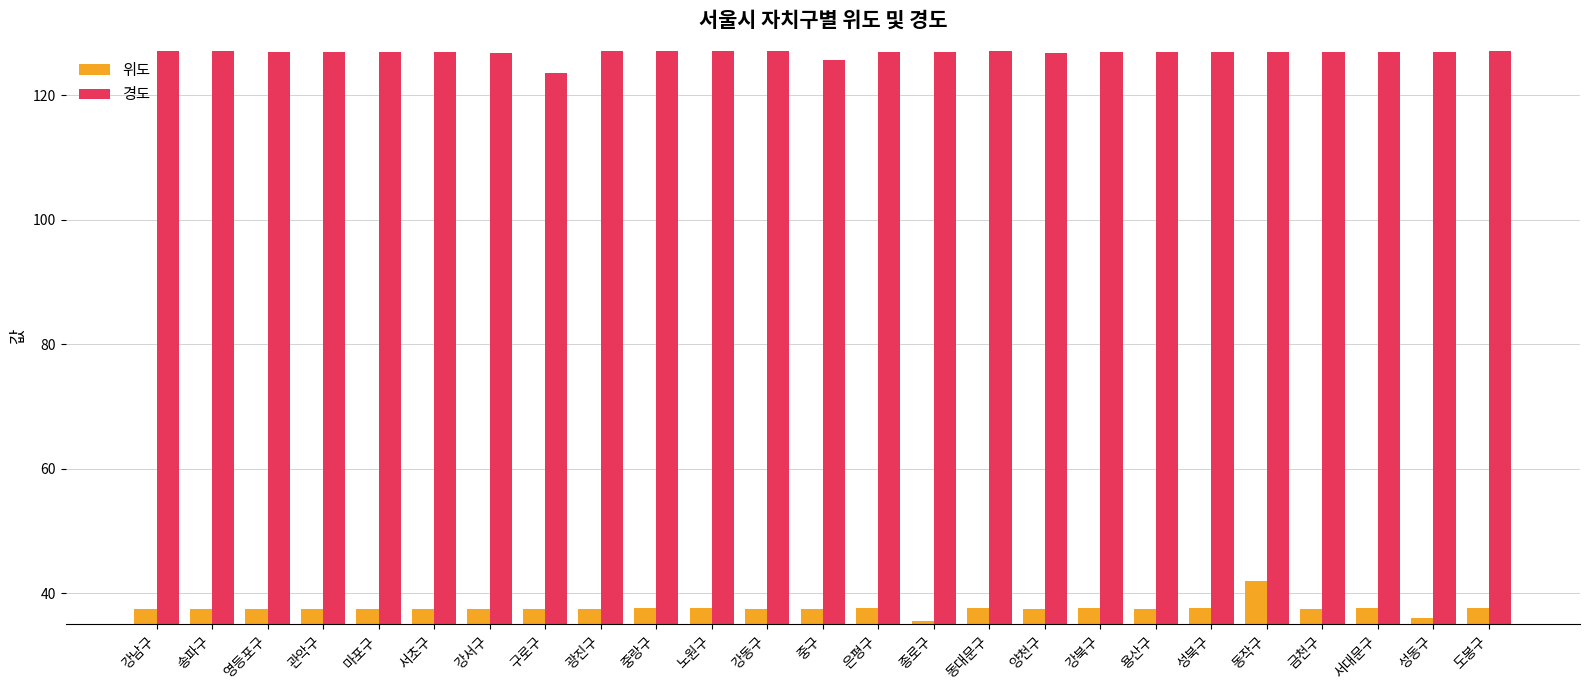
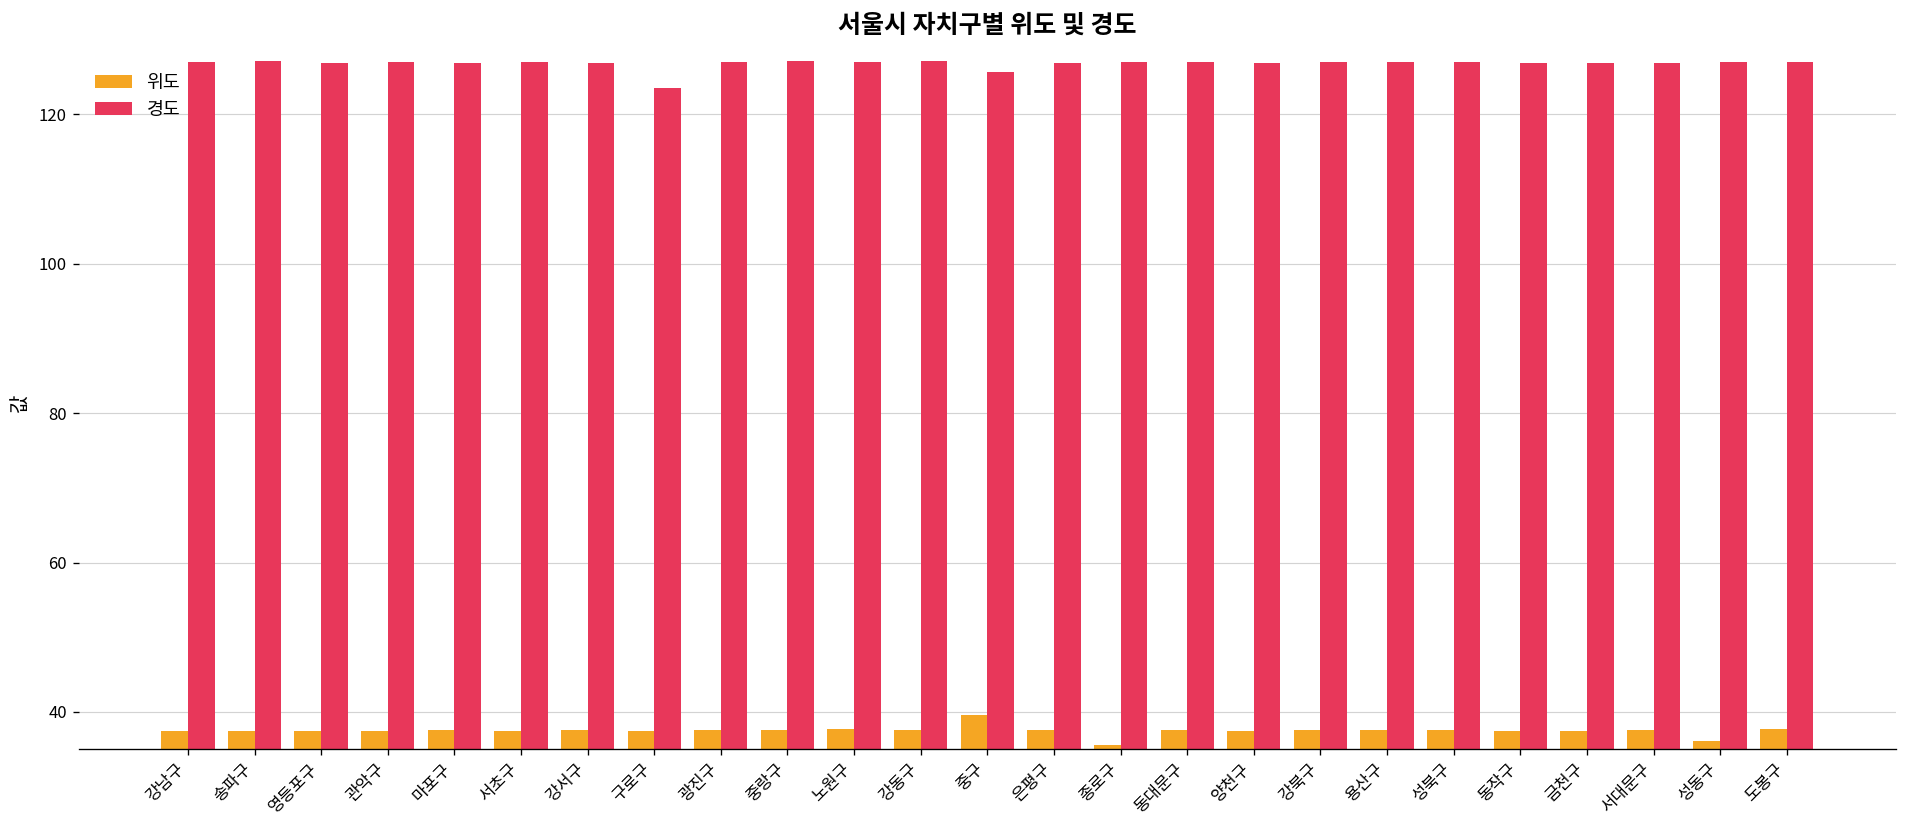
  {
    "위도": {
      "강남구": 37,
      "송파구": 37,
      "영등포구": 38,
      "관악구": 37,
      "마포구": 38,
      "서초구": 37,
      "강서구": 38,
      "구로구": 37,
      "광진구": 38,
      "중랑구": 38,
      "노원구": 38,
      "강동구": 38,
-     "중구": 38,
+     "중구": 40,
      "은평구": 38,
      "종로구": 36,
      "동대문구": 38,
      "양천구": 38,
      "강북구": 38,
      "용산구": 38,
      "성북구": 38,
-     "동작구": 42,
+     "동작구": 38,
      "금천구": 37,
      "서대문구": 38,
      "성동구": 36,
      "도봉구": 38
    },
    "경도": {
      "강남구": 127,
      "송파구": 127,
      "영등포구": 127,
      "관악구": 127,
      "마포구": 127,
      "서초구": 127,
      "강서구": 127,
      "구로구": 124,
      "광진구": 127,
      "중랑구": 127,
      "노원구": 127,
      "강동구": 127,
      "중구": 126,
      "은평구": 127,
      "종로구": 127,
      "동대문구": 127,
      "양천구": 127,
      "강북구": 127,
      "용산구": 127,
      "성북구": 127,
      "동작구": 127,
      "금천구": 127,
      "서대문구": 127,
      "성동구": 127,
      "도봉구": 127
    }
  }
